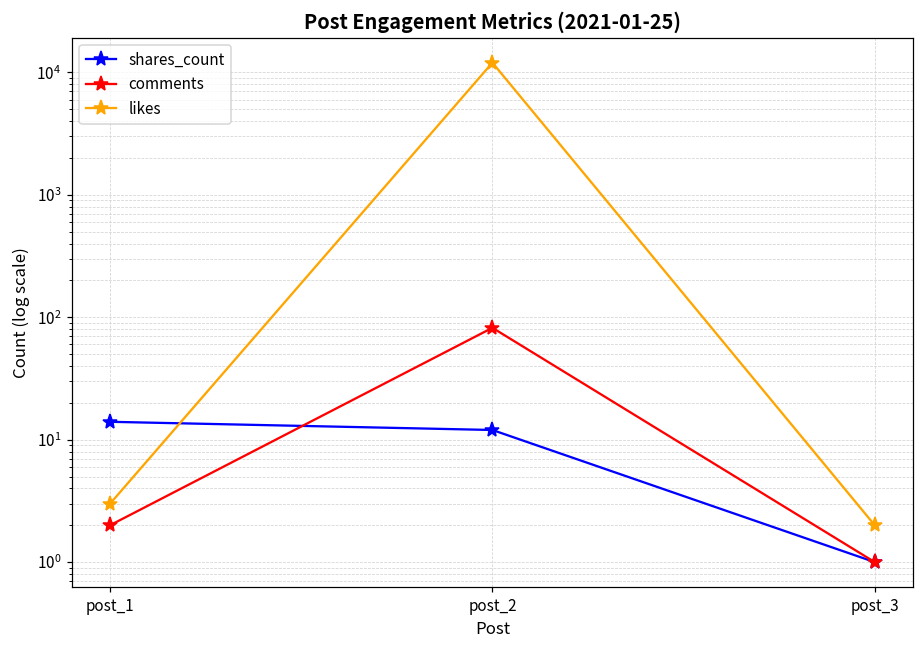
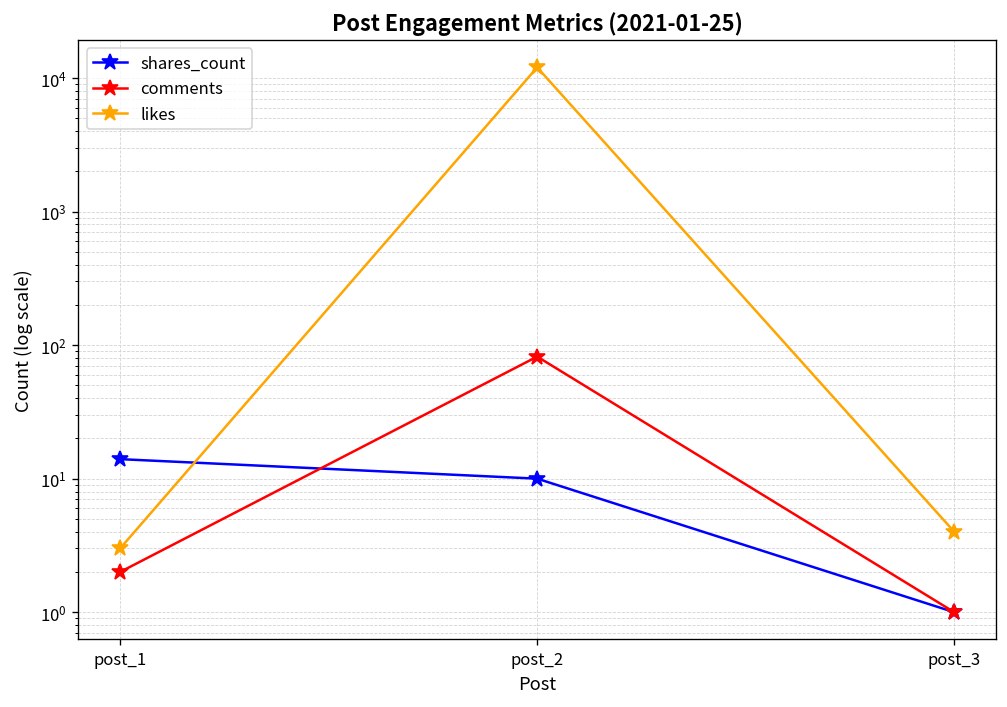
  {
    "shares_count": {
      "post_1": 14,
-     "post_2": 12
+     "post_2": 10
    },
    "comments": {
      "post_1": 2,
      "post_2": 80
    },
    "likes": {
      "post_1": 3,
      "post_2": 12000,
-     "post_3": 2
+     "post_3": 4
    }
  }
